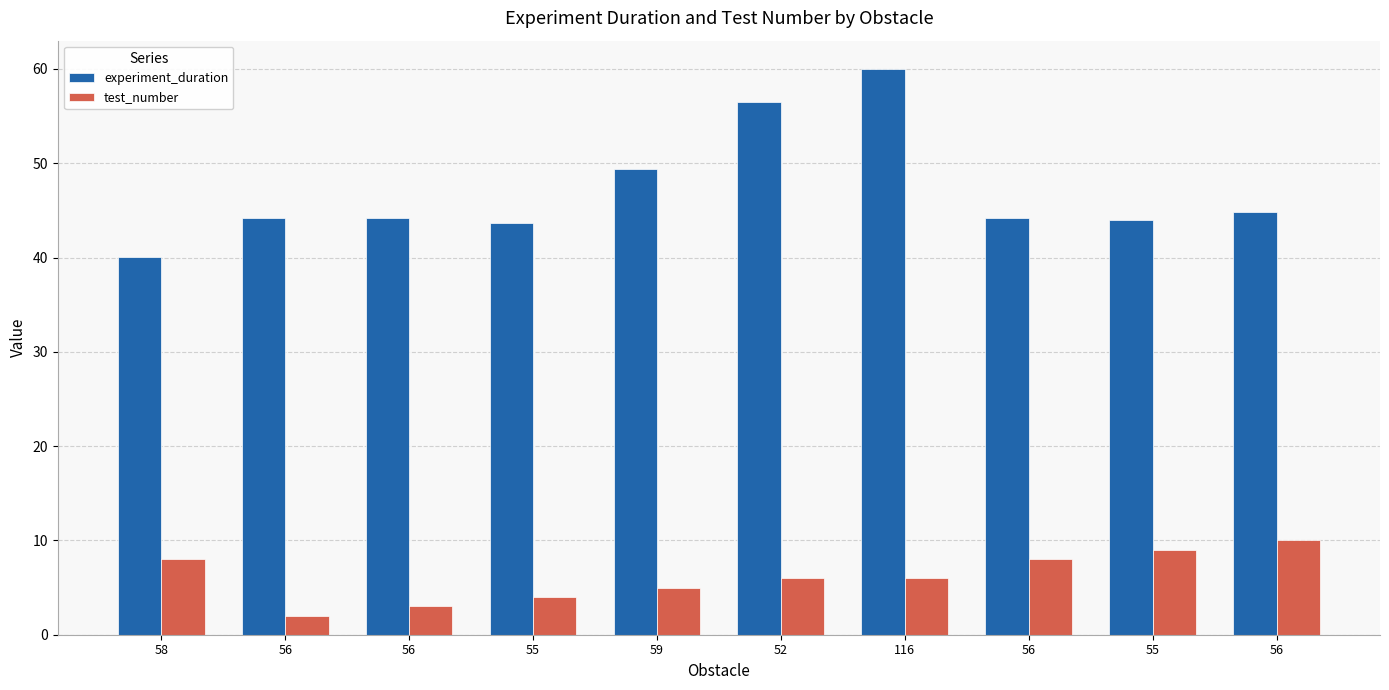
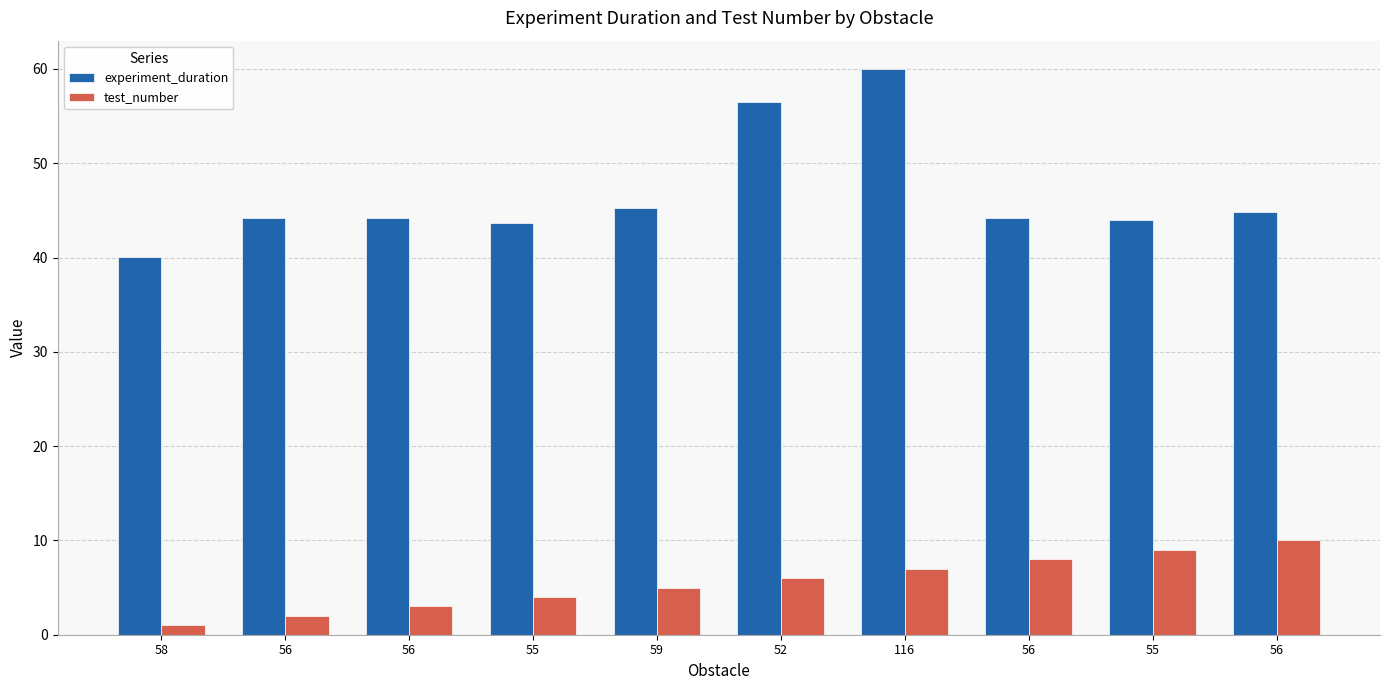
  {
    "experiment_duration": {
      "58": 40,
-     "59": 49,
+     "59": 45,
      "52": 56,
      "116": 60
    },
    "test_number": {
-     "58": 8,
+     "58": 1,
      "59": 5,
      "52": 6,
-     "116": 6
+     "116": 7
    }
  }
